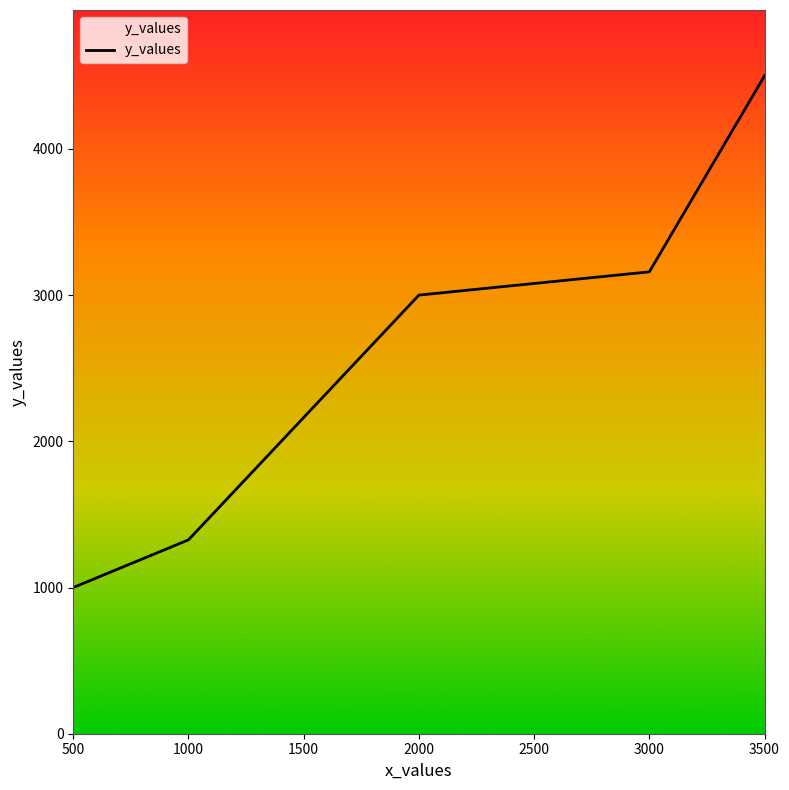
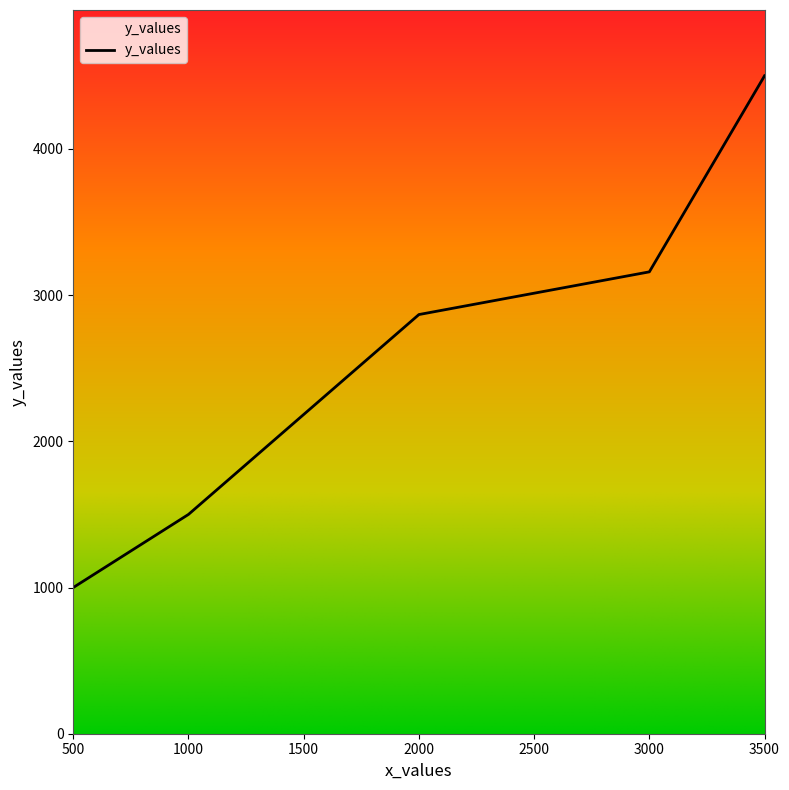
  {
    "500": 1000,
-   "1000": 1330,
-   "2000": 3000,
+   "1000": 1500,
+   "2000": 2870,
    "3000": 3160,
    "3500": 4500
  }
